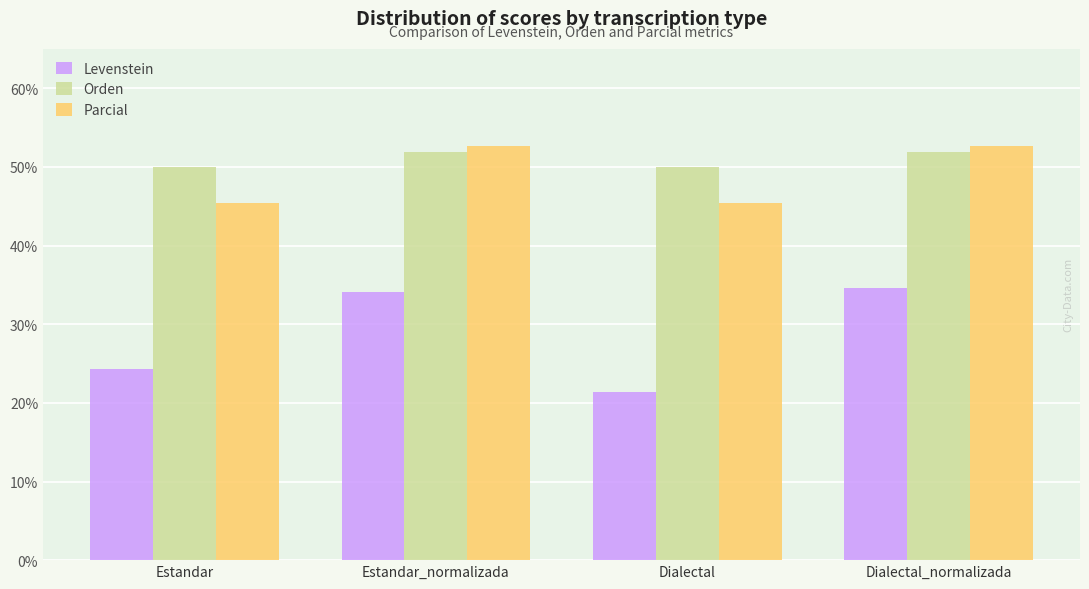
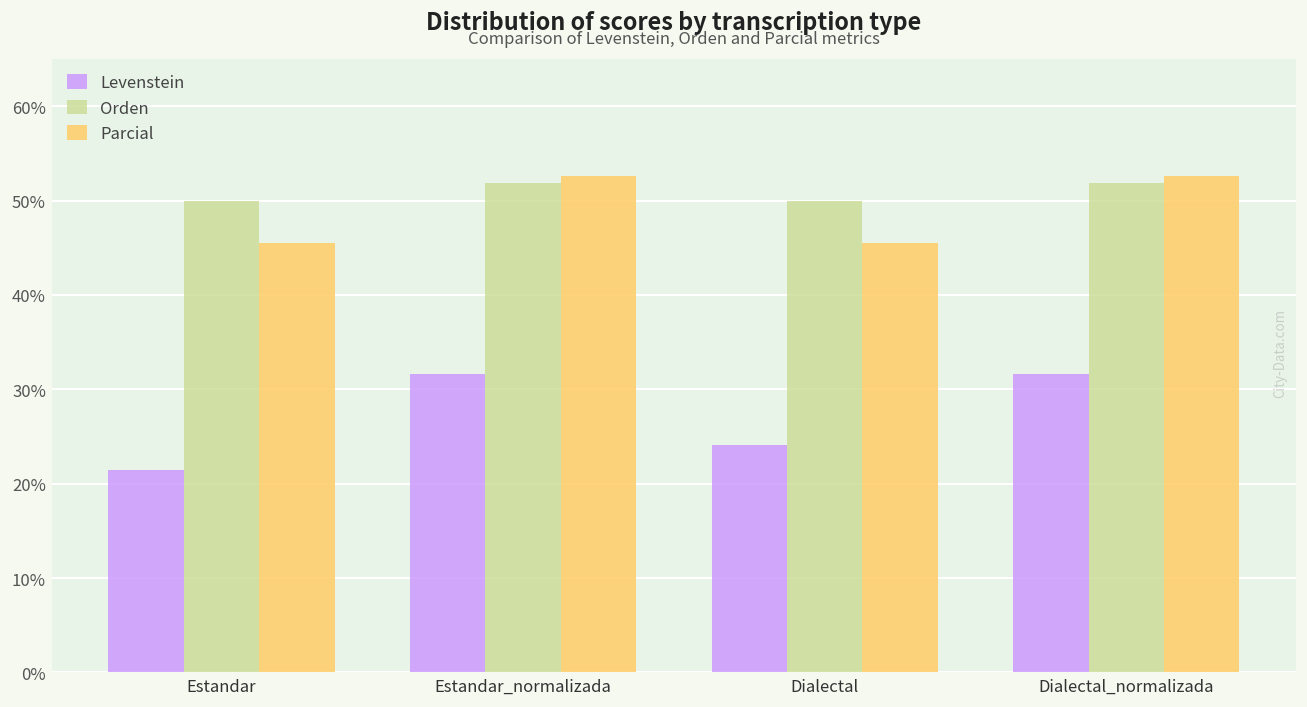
  {
    "Levenstein": {
-     "Estandar": "24%",
-     "Estandar_normalizada": "34%",
-     "Dialectal": "21%",
-     "Dialectal_normalizada": "35%"
+     "Estandar": "21%",
+     "Estandar_normalizada": "32%",
+     "Dialectal": "24%",
+     "Dialectal_normalizada": "32%"
    },
    "Orden": {
      "Estandar": "50%",
      "Estandar_normalizada": "52%",
      "Dialectal": "50%",
      "Dialectal_normalizada": "52%"
    },
    "Parcial": {
      "Estandar": "45%",
      "Estandar_normalizada": "53%",
      "Dialectal": "45%",
      "Dialectal_normalizada": "53%"
    }
  }
